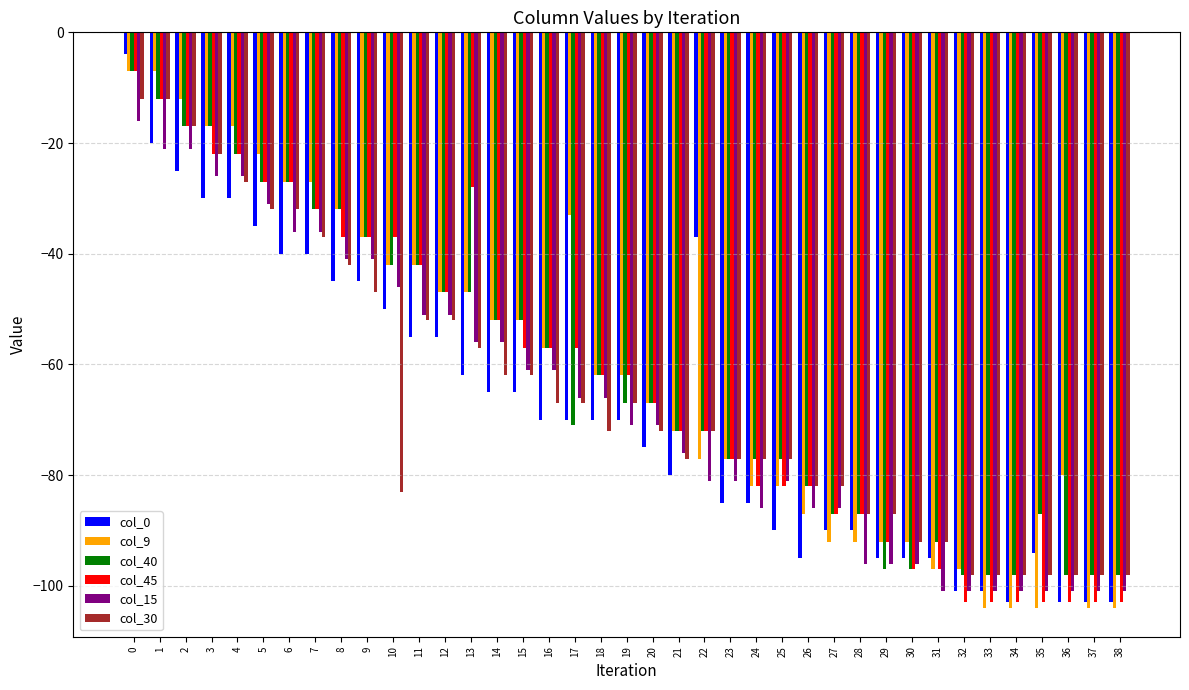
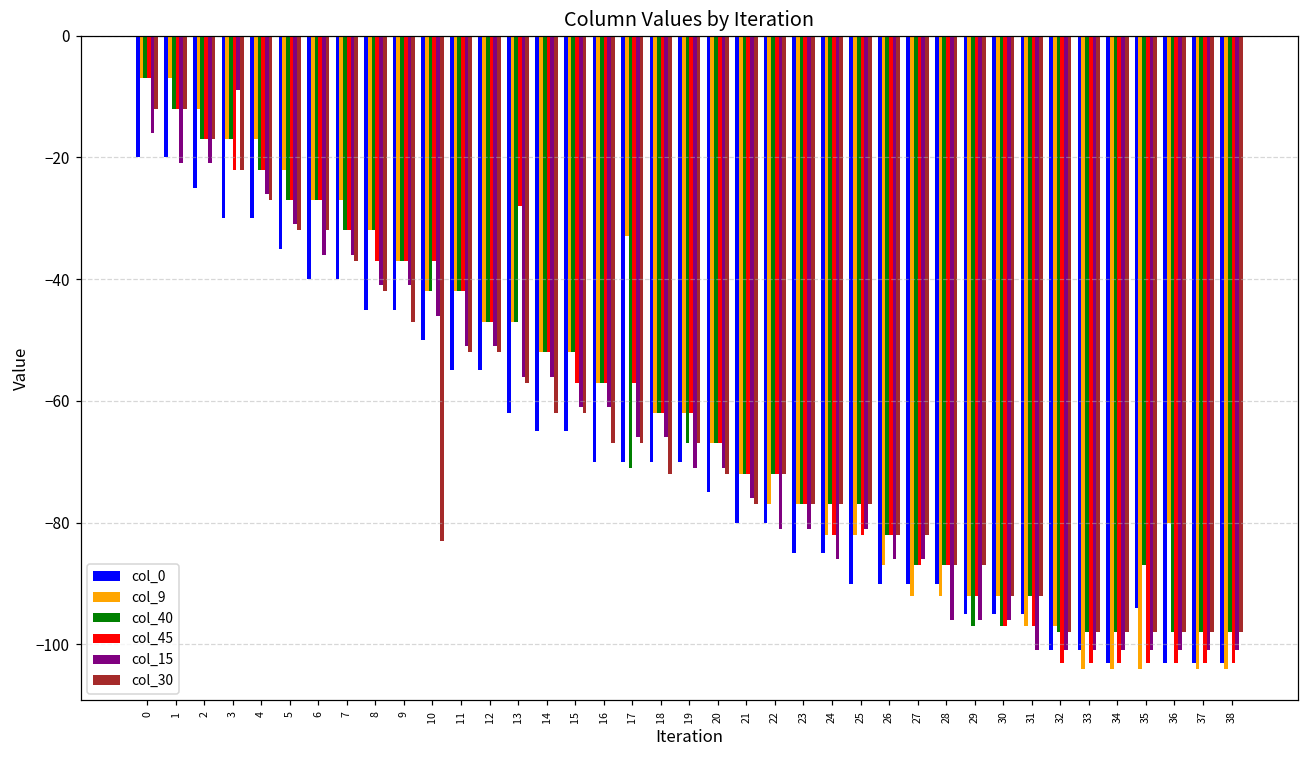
  {
    "col_0": {
-     "0": -4,
+     "0": -20,
      "1": -20,
      "2": -25,
      "3": -30,
      "4": -30,
      "5": -35,
      "6": -40,
      "7": -40,
      "8": -45,
      "9": -45,
      "10": -50,
      "11": -55,
      "12": -55,
      "13": -62,
      "14": -65,
      "15": -65,
      "16": -70,
      "17": -70,
      "18": -70,
      "19": -70,
      "20": -75,
      "21": -80,
-     "22": -37,
+     "22": -80,
      "23": -85,
      "24": -85,
      "25": -90,
-     "26": -95,
+     "26": -90,
      "27": -90,
      "28": -90,
      "29": -95,
      "30": -95,
      "31": -95,
      "32": -101,
      "33": -101,
      "34": -103,
      "35": -94,
      "36": -103,
      "37": -103,
      "38": -103
    },
    "col_15": {
      "0": -16,
      "1": -21,
      "2": -21,
-     "3": -26,
+     "3": -9,
      "4": -26,
      "5": -31,
      "6": -36,
      "7": -36,
      "8": -41,
      "9": -41,
      "10": -46,
      "11": -51,
      "12": -51,
      "13": -56,
      "14": -56,
      "15": -61,
      "16": -61,
      "17": -66,
      "18": -66,
      "19": -71,
      "20": -71,
      "21": -76,
      "22": -81,
      "23": -81,
      "24": -86,
      "25": -81,
      "26": -86,
      "27": -86,
      "28": -96,
      "29": -96,
      "30": -96,
      "31": -101,
      "32": -101,
      "33": -101,
      "34": -101,
      "35": -101,
      "36": -101,
      "37": -101,
      "38": -101
    }
  }
